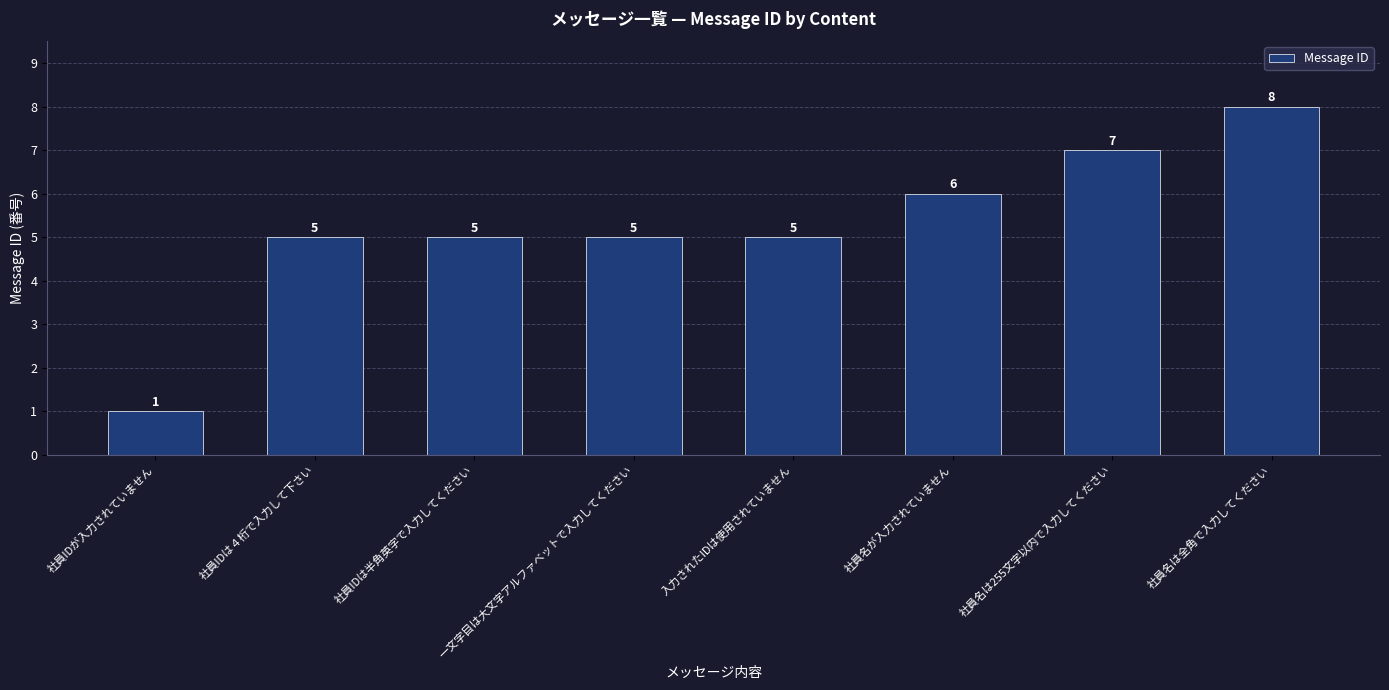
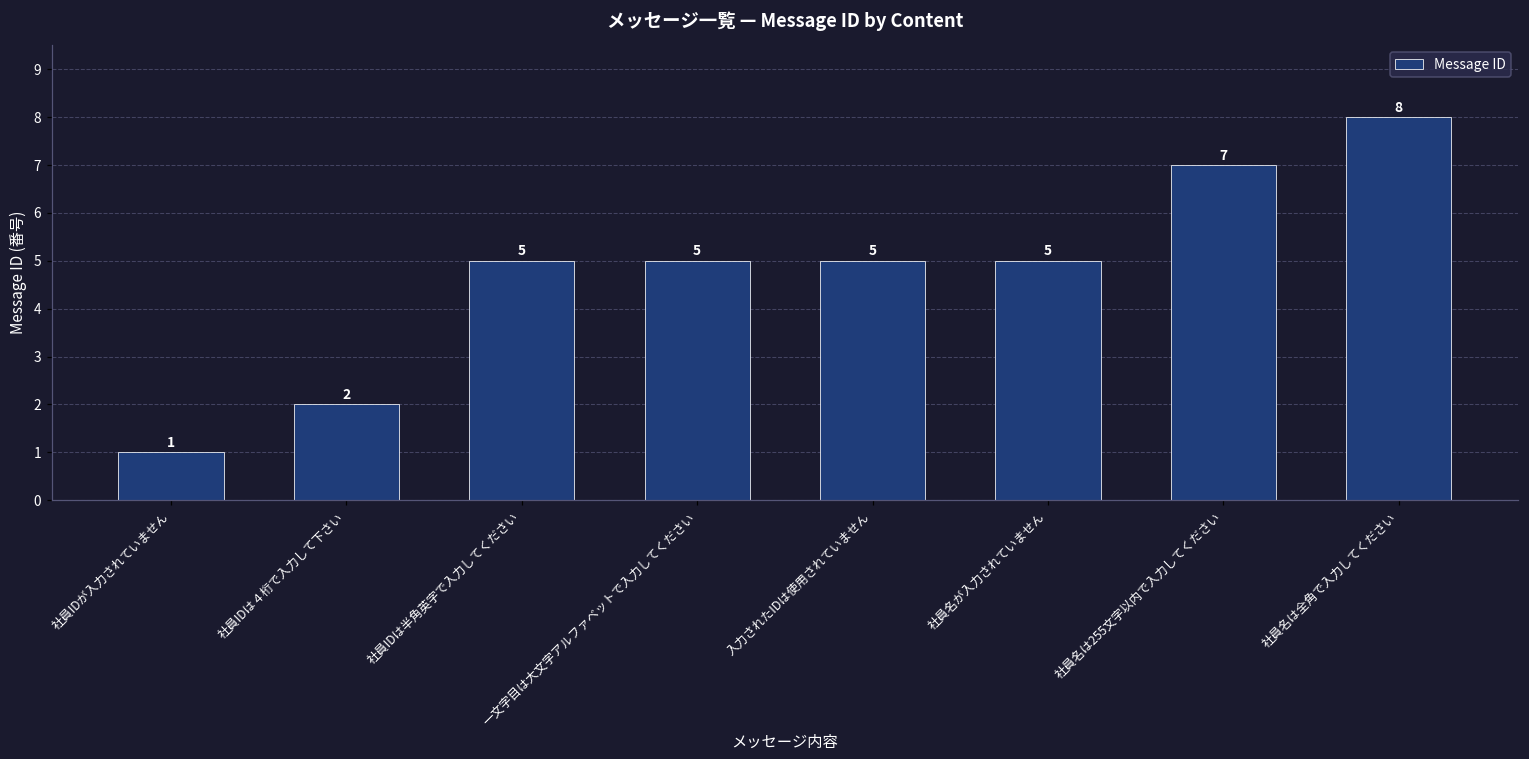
  {
    "社員IDが入力されていません": 1,
-   "社員IDは４桁で入力して下さい": 5,
+   "社員IDは４桁で入力して下さい": 2,
    "社員IDは半角英字で入力してください": 5,
    "一文字目は大文字アルファベットで入力してください": 5,
    "入力されたIDは使用されていません": 5,
-   "社員名が入力されていません": 6,
+   "社員名が入力されていません": 5,
    "社員名は255文字以内で入力してください": 7,
    "社員名は全角で入力してください": 8
  }
